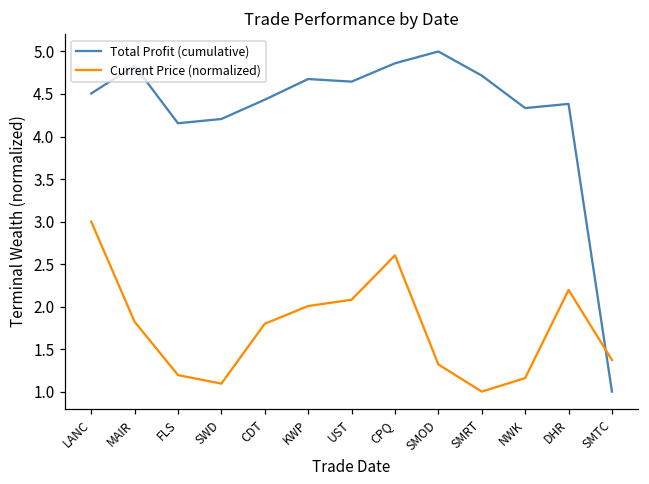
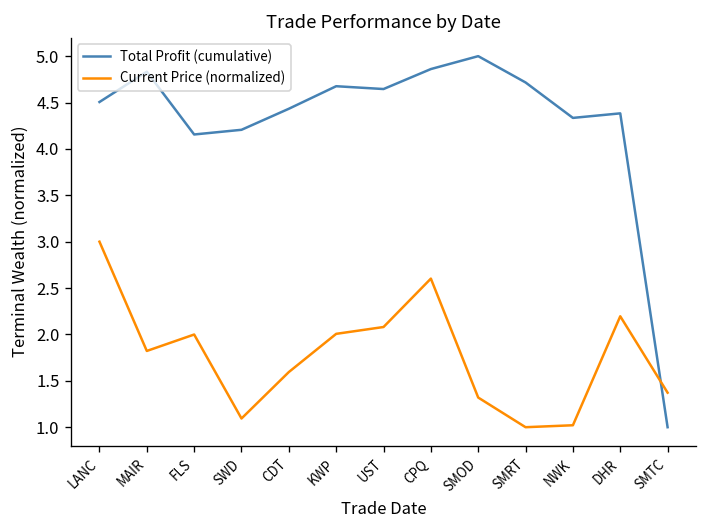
  {
    "Total Profit (cumulative)": {
      "LANC": 4.5,
      "FLS": 4.2,
      "SWD": 4.2,
      "CDT": 4.4,
      "KWP": 4.7,
      "UST": 4.6,
      "CPQ": 4.9,
      "SMOD": 5.0,
      "SMRT": 4.7,
      "NWK": 4.3,
      "DHR": 4.4,
      "SMTC": 1.0
    },
    "Current Price (normalized)": {
      "LANC": 3.0,
      "MAIR": 1.8,
-     "FLS": 1.2,
+     "FLS": 2.0,
      "SWD": 1.1,
-     "CDT": 1.8,
+     "CDT": 1.6,
      "KWP": 2.0,
      "UST": 2.1,
      "CPQ": 2.6,
      "SMOD": 1.3,
      "SMRT": 1.0,
-     "NWK": 1.2,
+     "NWK": 1.0,
      "DHR": 2.2,
      "SMTC": 1.4
    }
  }
